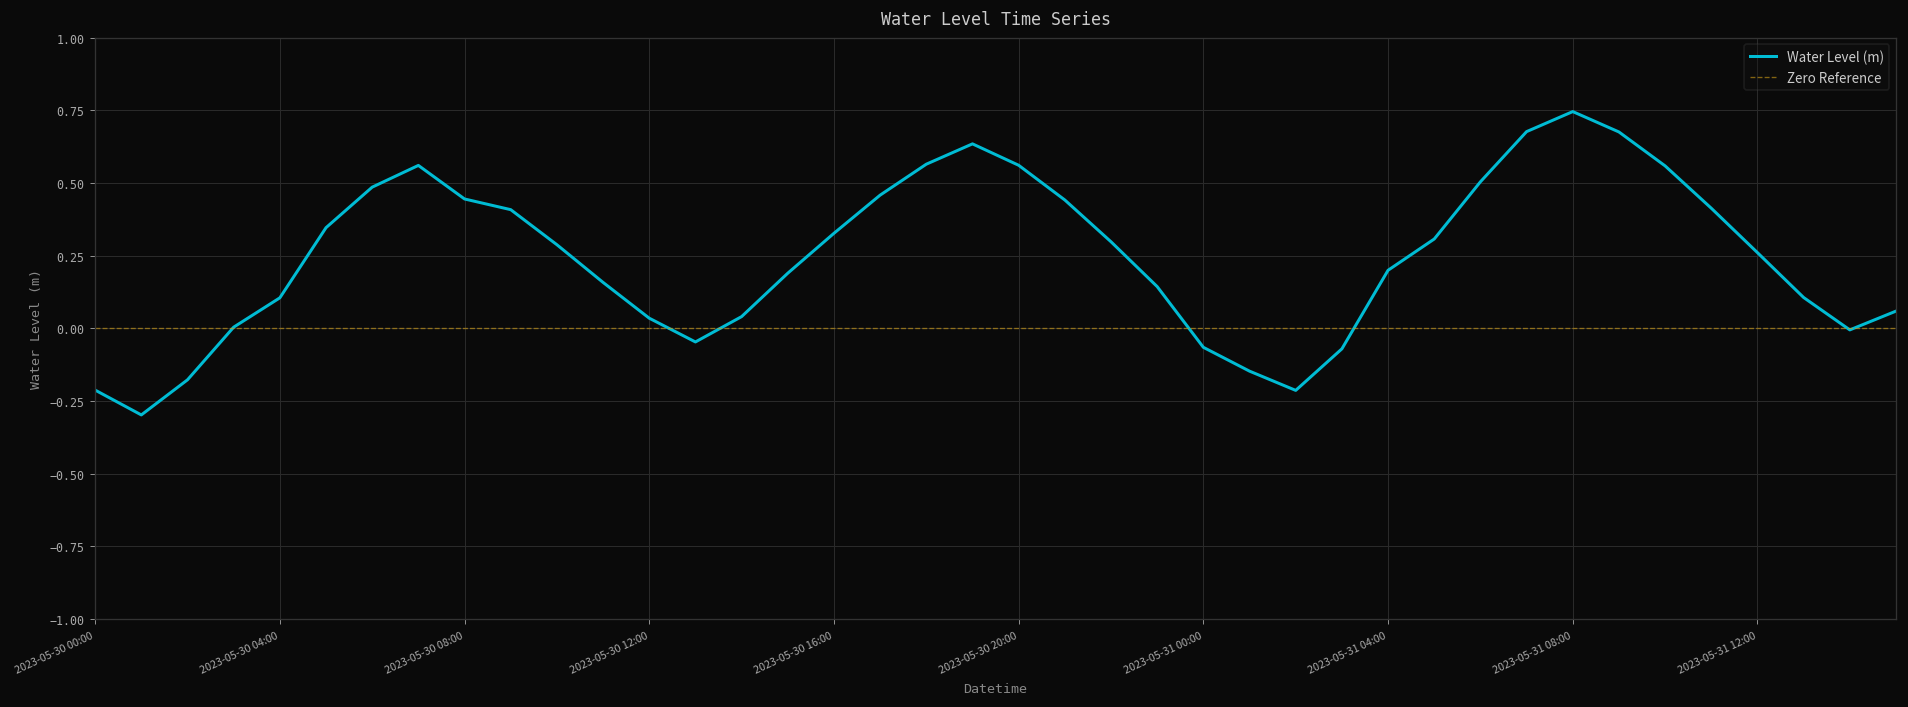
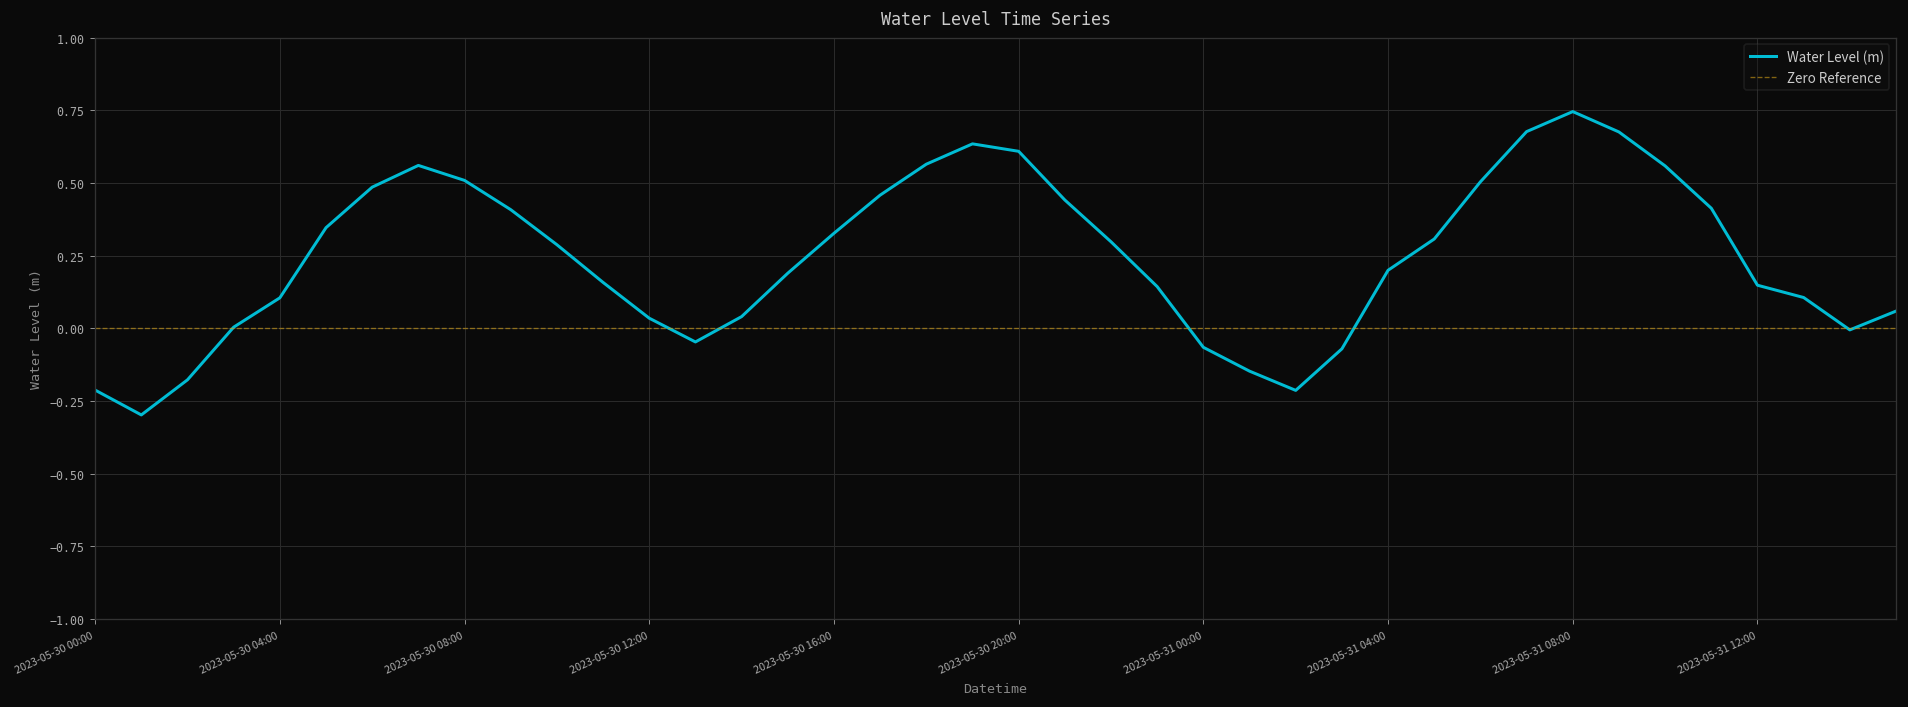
  {
    "2023-05-30 00:00": -0.21,
    "2023-05-30 04:00": 0.10,
-   "2023-05-30 08:00": 0.44,
+   "2023-05-30 08:00": 0.51,
    "2023-05-30 12:00": 0.03,
    "2023-05-30 16:00": 0.33,
-   "2023-05-30 20:00": 0.56,
+   "2023-05-30 20:00": 0.61,
    "2023-05-31 00:00": -0.07,
    "2023-05-31 04:00": 0.20,
    "2023-05-31 08:00": 0.75,
-   "2023-05-31 12:00": 0.26
+   "2023-05-31 12:00": 0.15
  }
